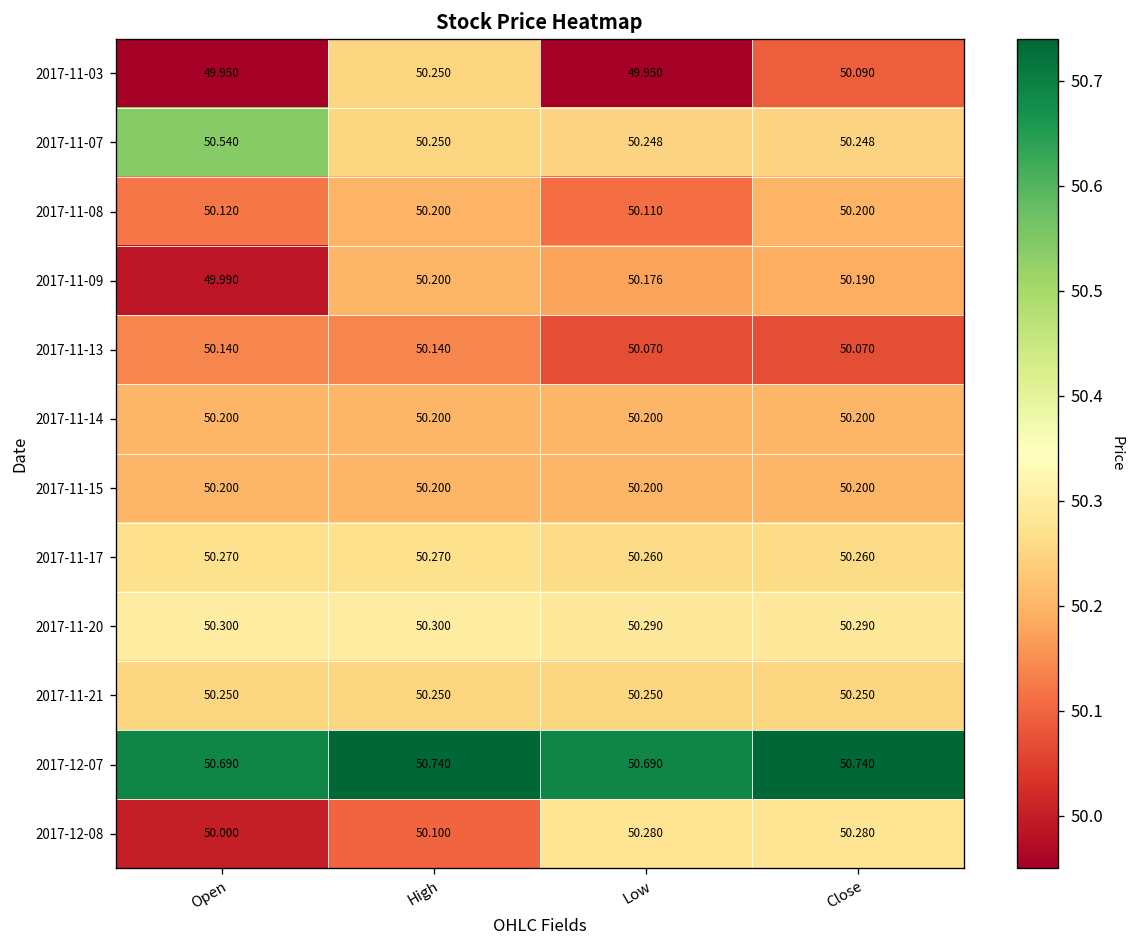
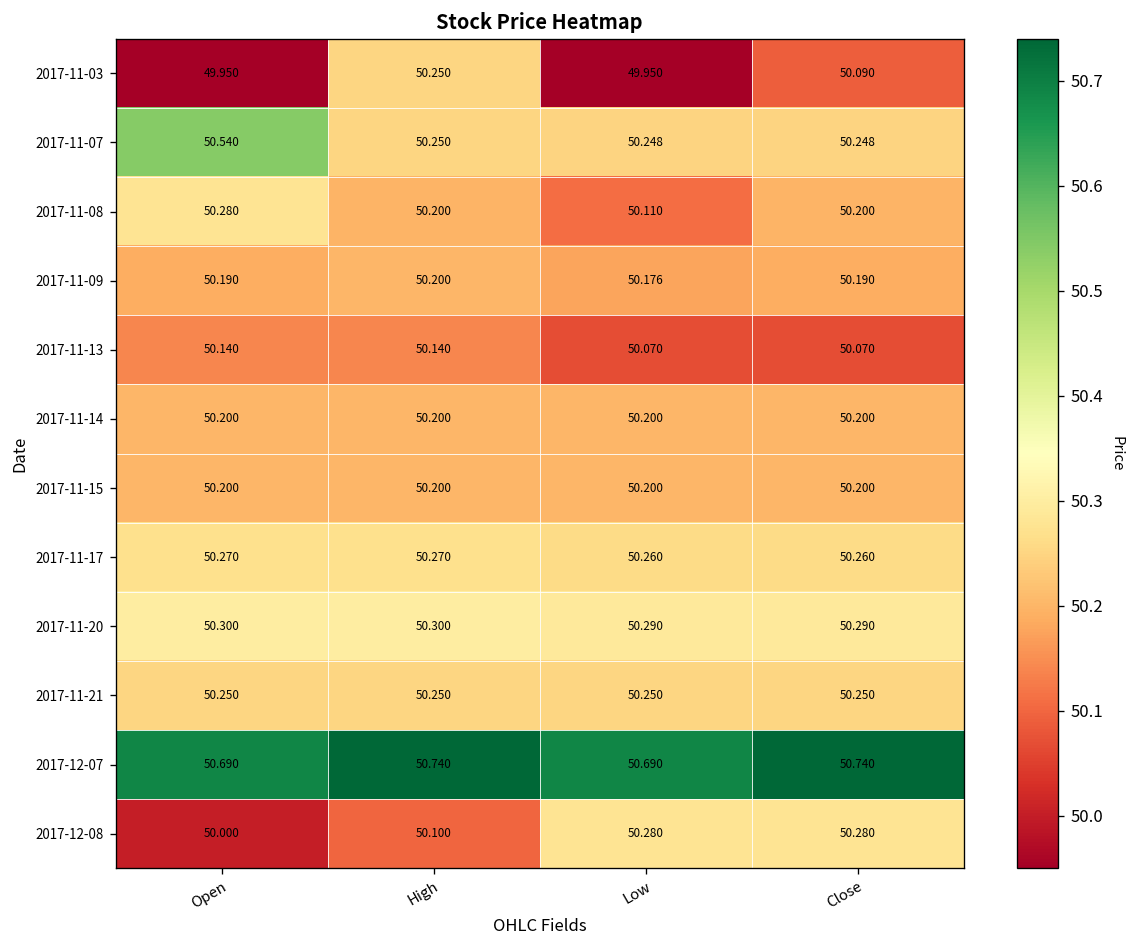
  {
    "2017-11-03": {
      "Open": 49.950,
      "High": 50.250,
      "Low": 49.950,
      "Close": 50.090
    },
    "2017-11-07": {
      "Open": 50.540,
      "High": 50.250,
      "Low": 50.248,
      "Close": 50.248
    },
    "2017-11-08": {
-     "Open": 50.120,
+     "Open": 50.280,
      "High": 50.200,
      "Low": 50.110,
      "Close": 50.200
    },
    "2017-11-09": {
-     "Open": 49.990,
+     "Open": 50.190,
      "High": 50.200,
      "Low": 50.176,
      "Close": 50.190
    },
    "2017-11-13": {
      "Open": 50.140,
      "High": 50.140,
      "Low": 50.070,
      "Close": 50.070
    },
    "2017-11-14": {
      "Open": 50.200,
      "High": 50.200,
      "Low": 50.200,
      "Close": 50.200
    },
    "2017-11-15": {
      "Open": 50.200,
      "High": 50.200,
      "Low": 50.200,
      "Close": 50.200
    },
    "2017-11-17": {
      "Open": 50.270,
      "High": 50.270,
      "Low": 50.260,
      "Close": 50.260
    },
    "2017-11-20": {
      "Open": 50.300,
      "High": 50.300,
      "Low": 50.290,
      "Close": 50.290
    },
    "2017-11-21": {
      "Open": 50.250,
      "High": 50.250,
      "Low": 50.250,
      "Close": 50.250
    },
    "2017-12-07": {
      "Open": 50.690,
      "High": 50.740,
      "Low": 50.690,
      "Close": 50.740
    },
    "2017-12-08": {
      "Open": 50.000,
      "High": 50.100,
      "Low": 50.280,
      "Close": 50.280
    }
  }
